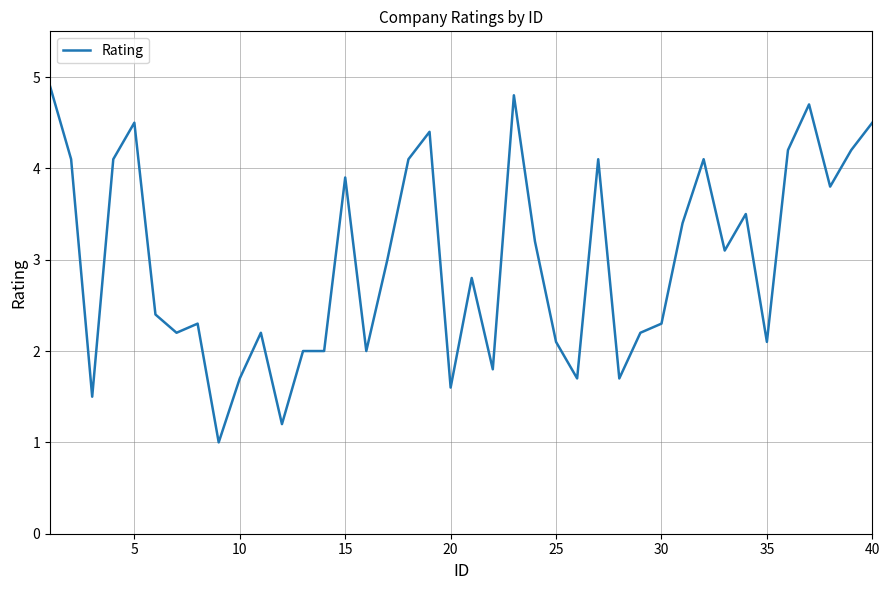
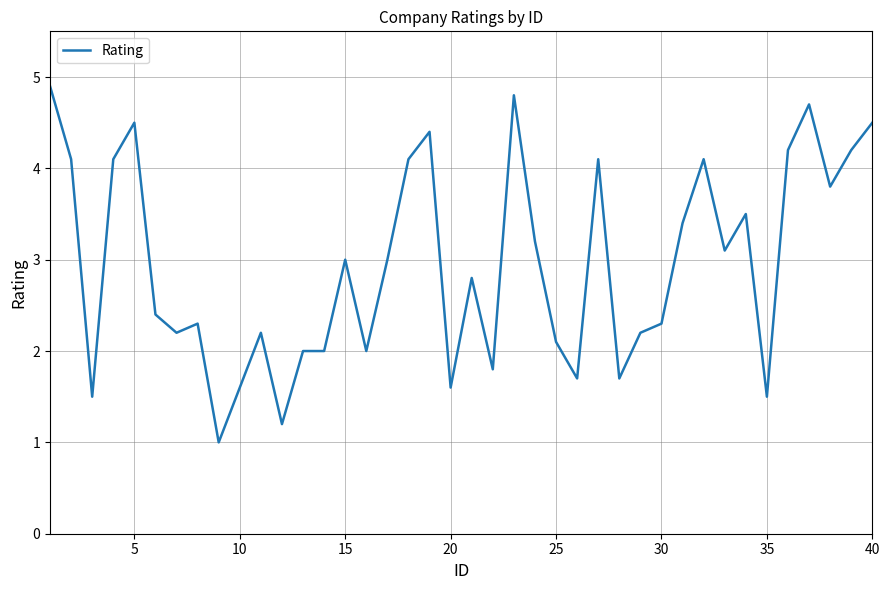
  {
    "5": 4.5,
-   "10": 1.7,
-   "15": 3.9,
+   "10": 1.6,
+   "15": 3.0,
    "20": 1.6,
    "25": 2.1,
    "30": 2.3,
-   "35": 2.1,
+   "35": 1.5,
    "40": 4.5
  }
